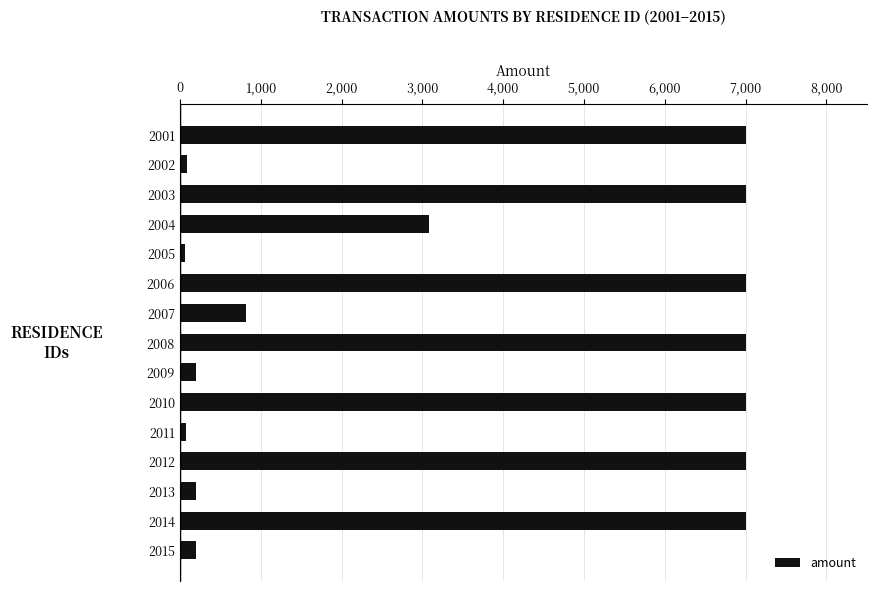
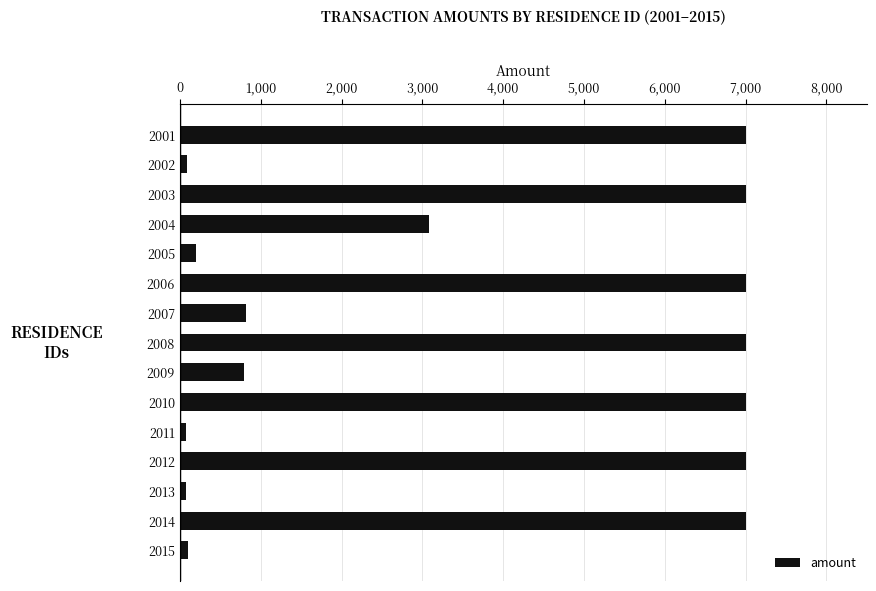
  {
    "2001": "7,000",
    "2002": "100",
    "2003": "7,000",
    "2004": "3,100",
-   "2005": "100",
+   "2005": "200",
    "2006": "7,000",
    "2007": "800",
    "2008": "7,000",
-   "2009": "200",
+   "2009": "800",
    "2010": "7,000",
    "2011": "100",
    "2012": "7,000",
-   "2013": "200",
+   "2013": "100",
    "2014": "7,000",
-   "2015": "200"
+   "2015": "100"
  }
